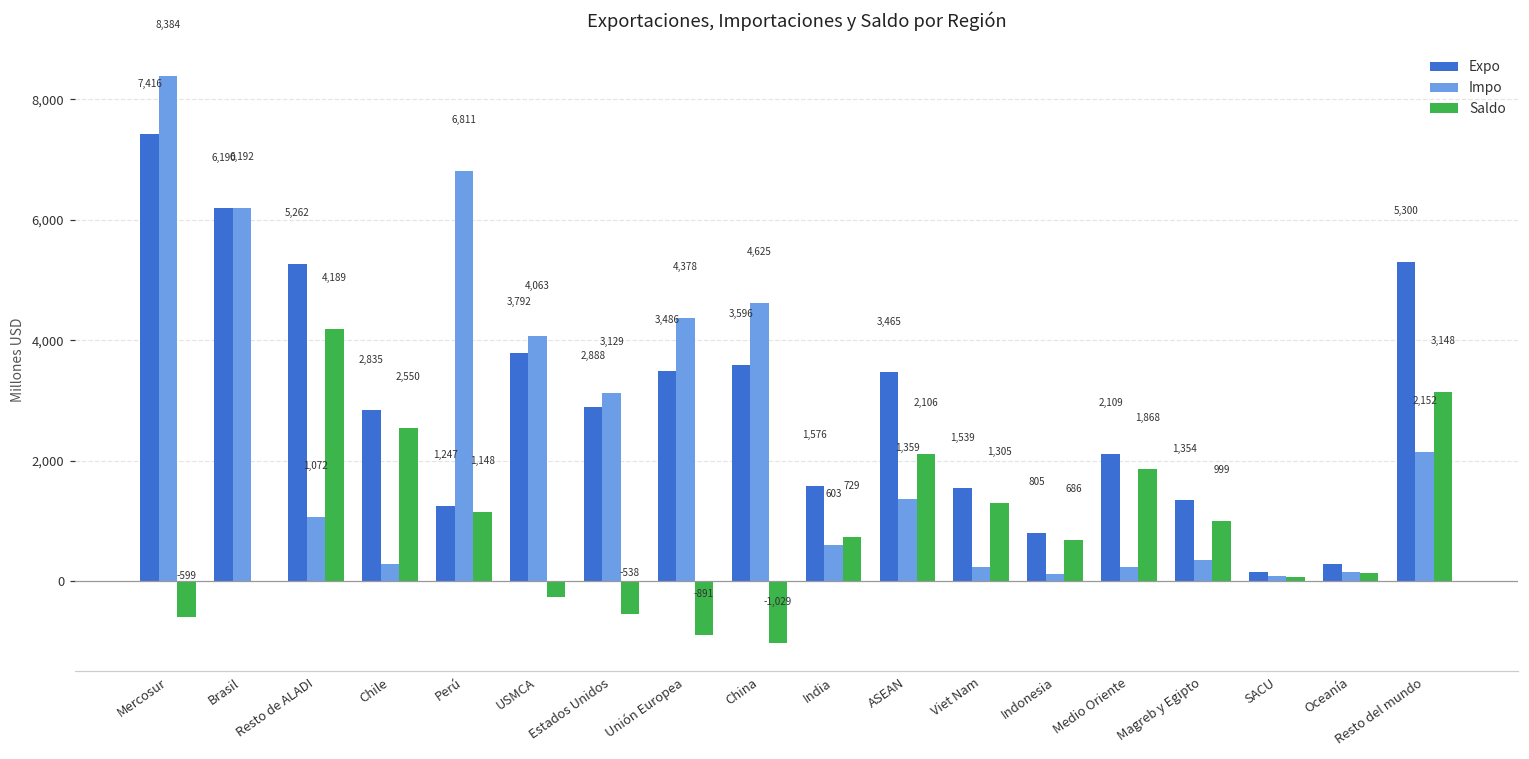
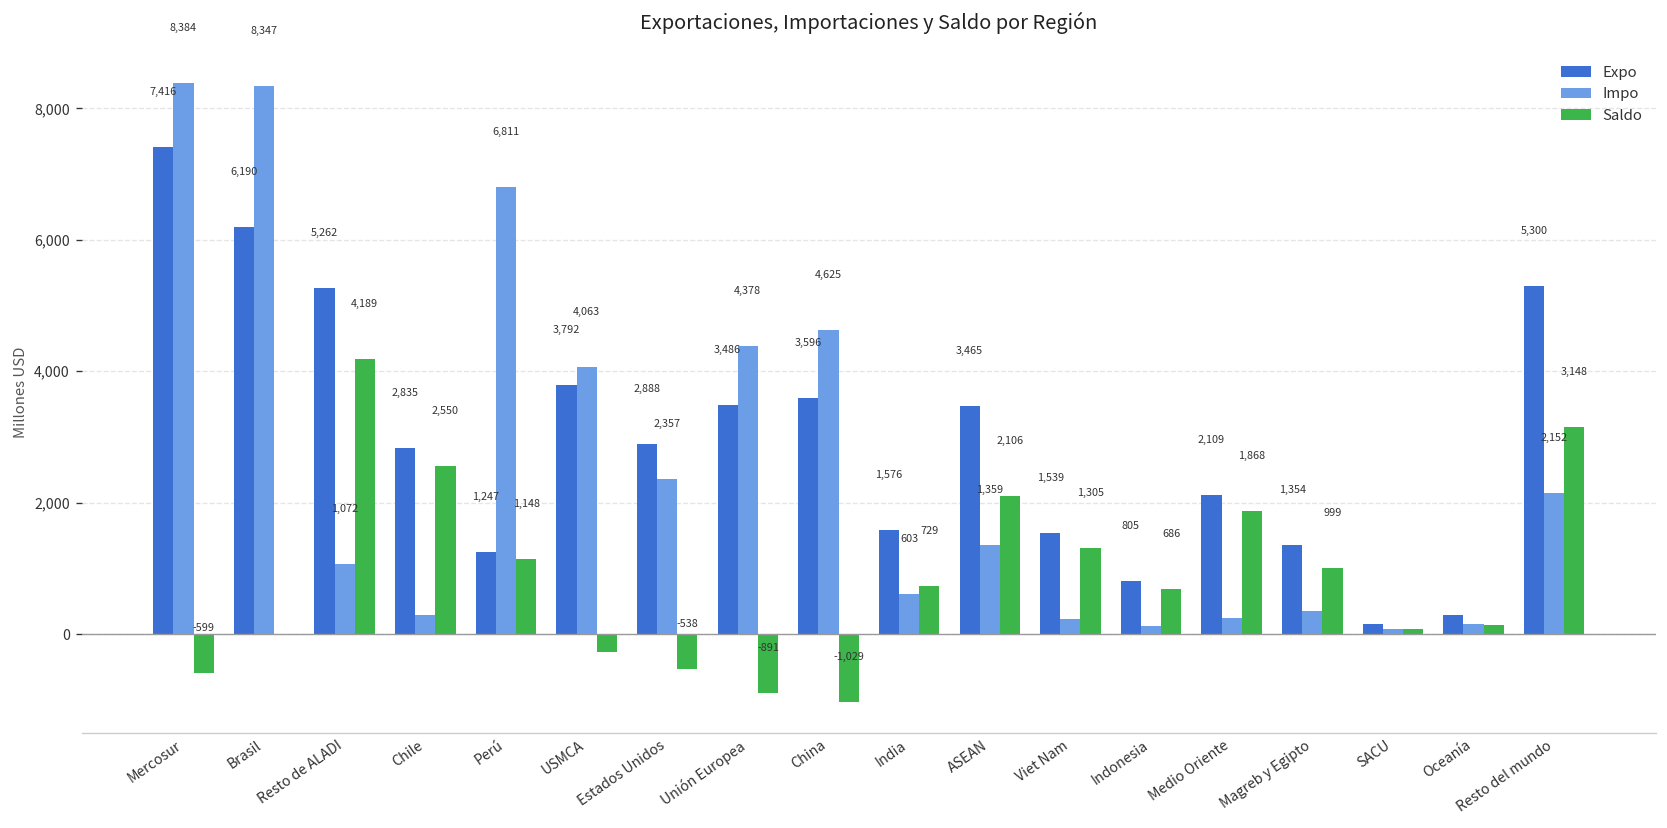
  {
    "Expo": {
      "Mercosur": "7,400",
      "Brasil": "6,200",
      "Chile": "2,800",
      "Perú": "1,200",
      "USMCA": "3,800",
      "Unión Europea": "3,500",
      "China": "3,600",
      "ASEAN": "3,500",
      "Viet Nam": "1,500",
      "Indonesia": "800",
      "Medio Oriente": "2,100",
      "Magreb y Egipto": "1,400",
      "SACU": "200",
      "Oceanía": "300",
      "Resto del mundo": "5,300"
    },
    "Impo": {
-     "Brasil": "6,192",
-     "Estados Unidos": "3,129"
+     "Brasil": "8,347",
+     "Estados Unidos": "2,357"
    },
    "Saldo": {
      "Unión Europea": "-891",
      "China": "-1,029"
    }
  }
